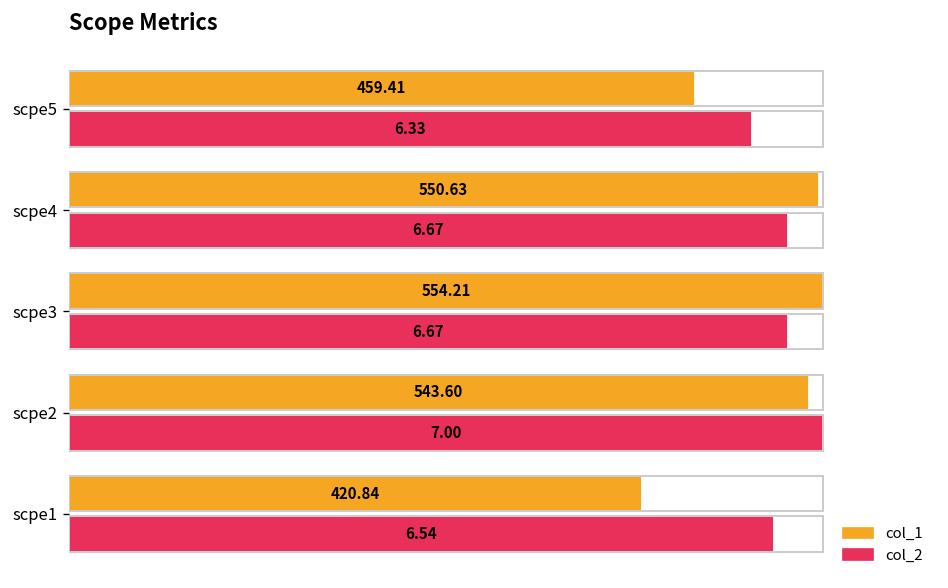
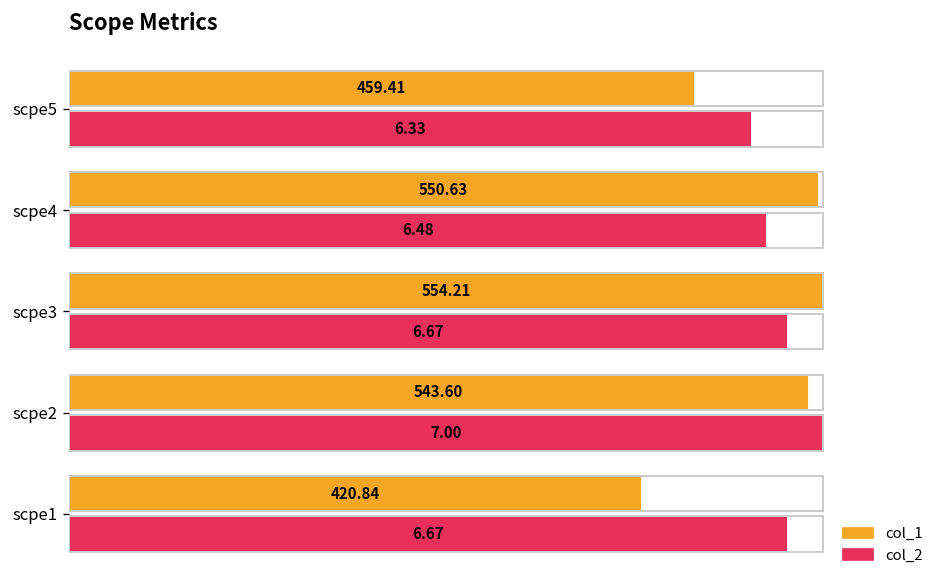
  {
    "col_2": {
-     "scpe4": 6.67,
-     "scpe1": 6.54
+     "scpe4": 6.48,
+     "scpe1": 6.67
    }
  }
